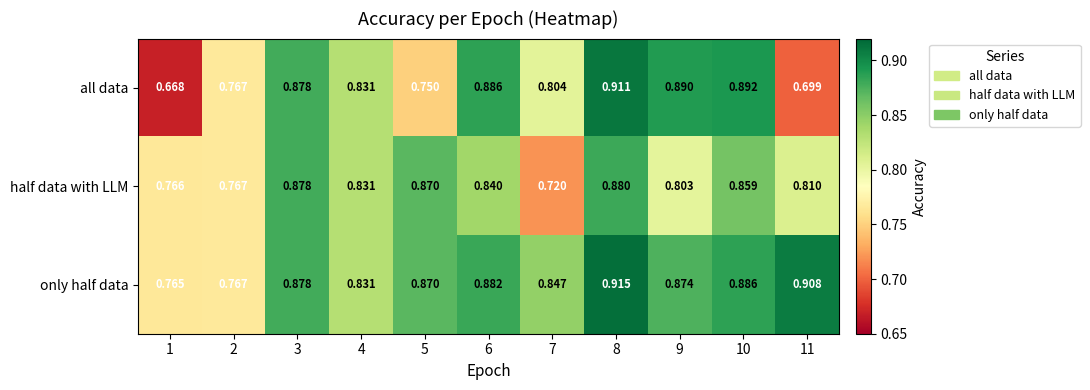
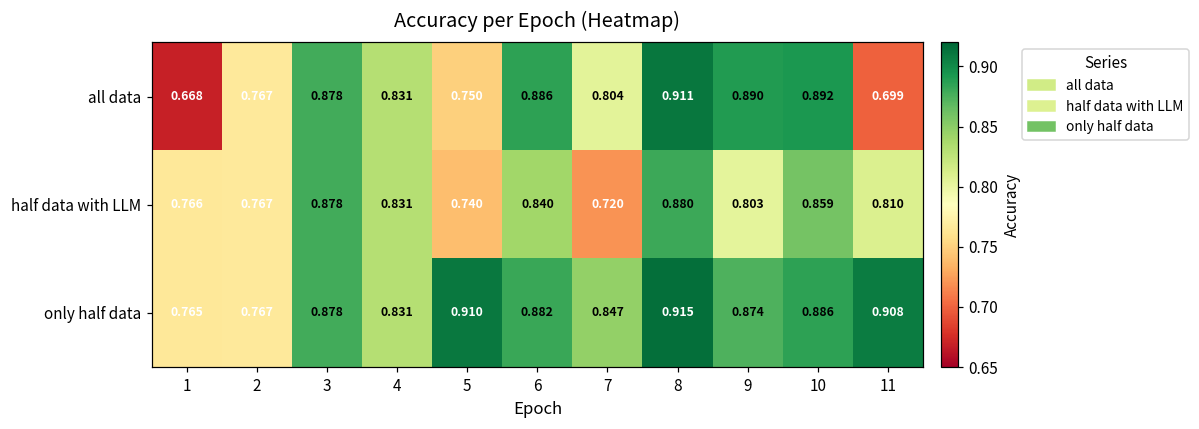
  {
    "all data": {
      "1": 0.668,
      "2": 0.767,
      "3": 0.878,
      "4": 0.831,
      "5": 0.750,
      "6": 0.886,
      "7": 0.804,
      "8": 0.911,
      "9": 0.890,
      "10": 0.892,
      "11": 0.699
    },
    "half data with LLM": {
      "1": 0.766,
      "2": 0.767,
      "3": 0.878,
      "4": 0.831,
-     "5": 0.870,
+     "5": 0.740,
      "6": 0.840,
      "7": 0.720,
      "8": 0.880,
      "9": 0.803,
      "10": 0.859,
      "11": 0.810
    },
    "only half data": {
      "1": 0.765,
      "2": 0.767,
      "3": 0.878,
      "4": 0.831,
-     "5": 0.870,
+     "5": 0.910,
      "6": 0.882,
      "7": 0.847,
      "8": 0.915,
      "9": 0.874,
      "10": 0.886,
      "11": 0.908
    }
  }
